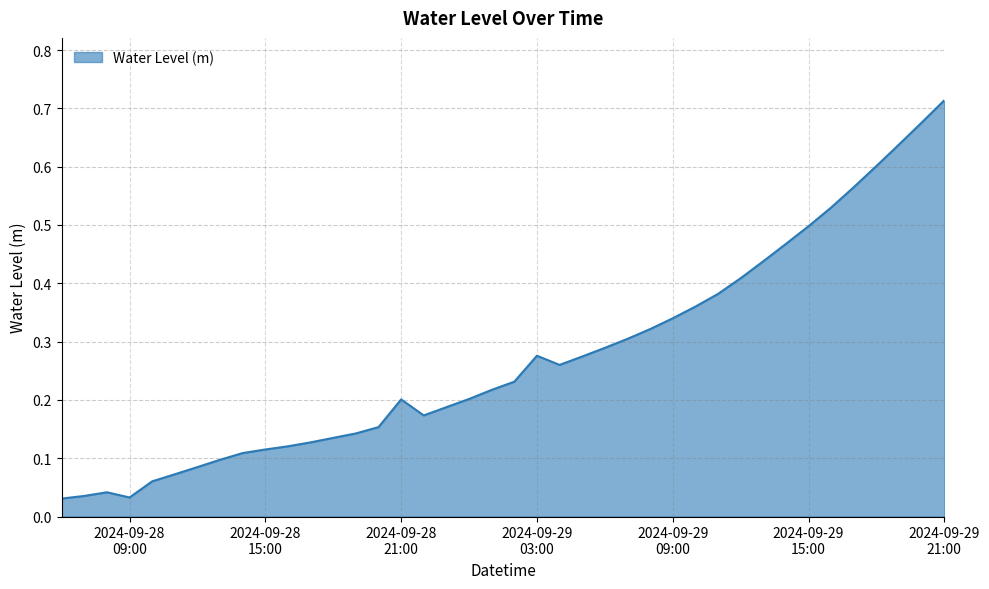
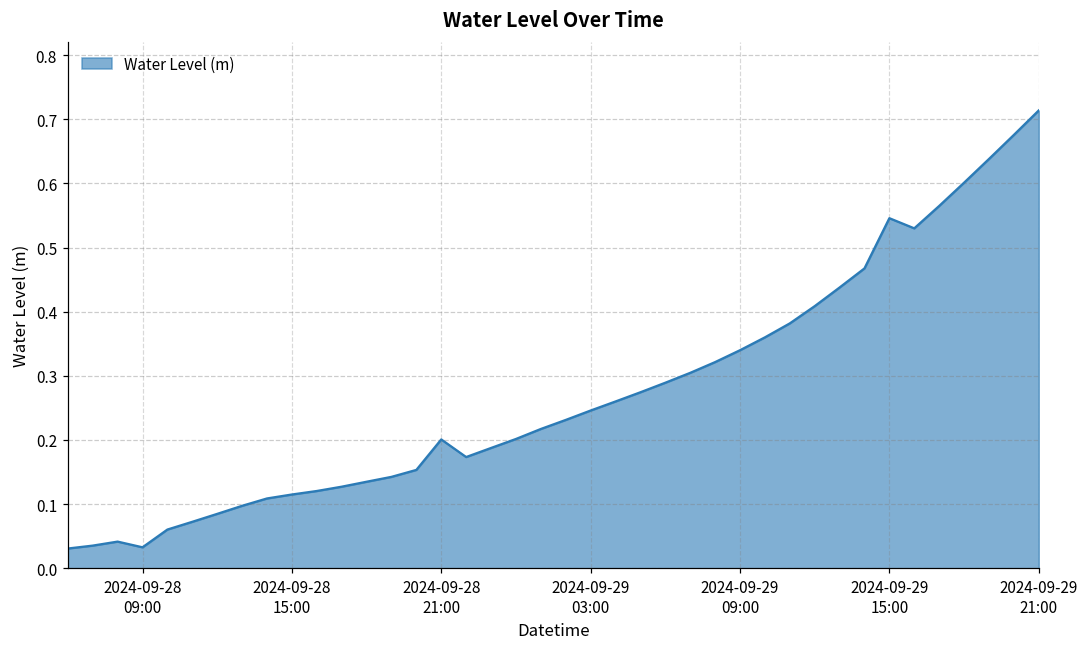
  {
    "2024-09-28 09:00": 0.03,
    "2024-09-28 15:00": 0.11,
    "2024-09-28 21:00": 0.20,
-   "2024-09-29 03:00": 0.28,
+   "2024-09-29 03:00": 0.25,
    "2024-09-29 09:00": 0.34,
-   "2024-09-29 15:00": 0.50,
+   "2024-09-29 15:00": 0.55,
    "2024-09-29 21:00": 0.71
  }
